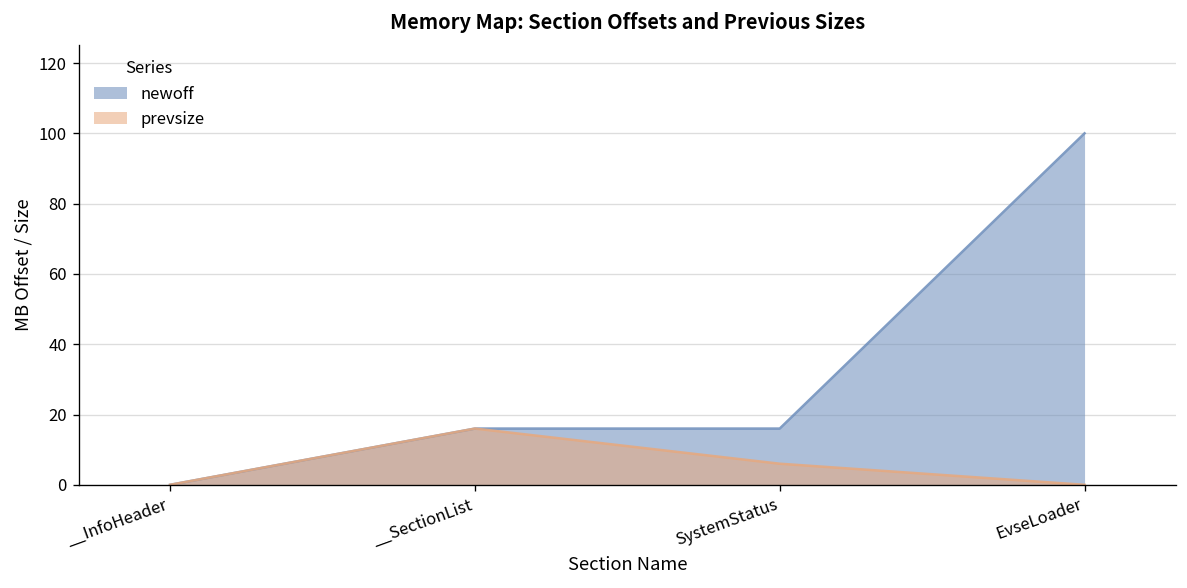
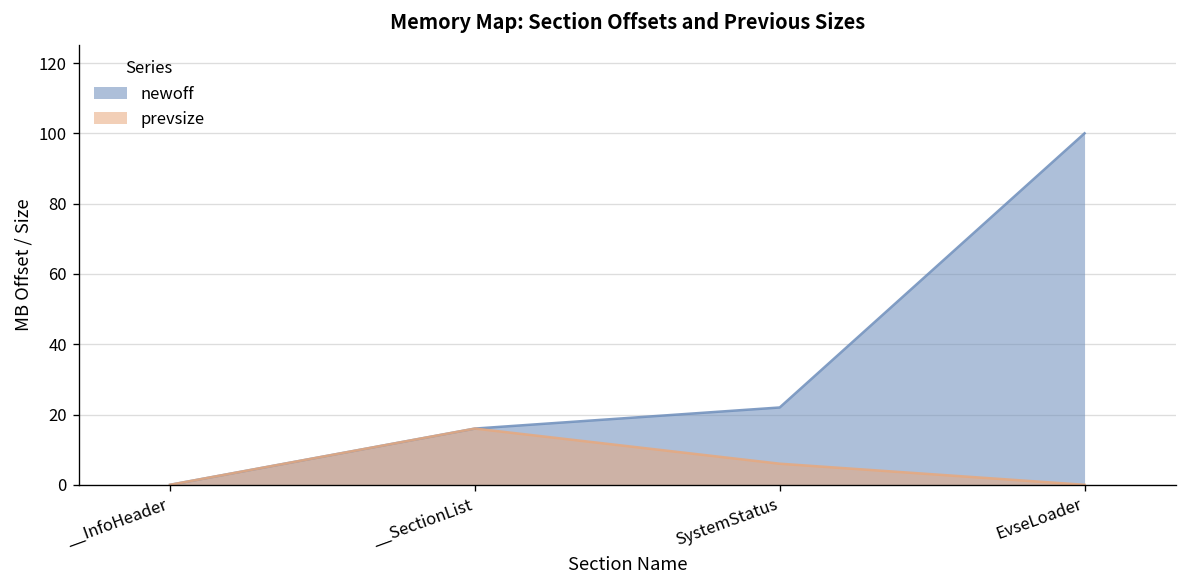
  {
    "newoff": {
-     "SystemStatus": 16,
+     "SystemStatus": 22,
      "EvseLoader": 100
    },
    "prevsize": {
      "SystemStatus": 6,
      "EvseLoader": 0
    }
  }
